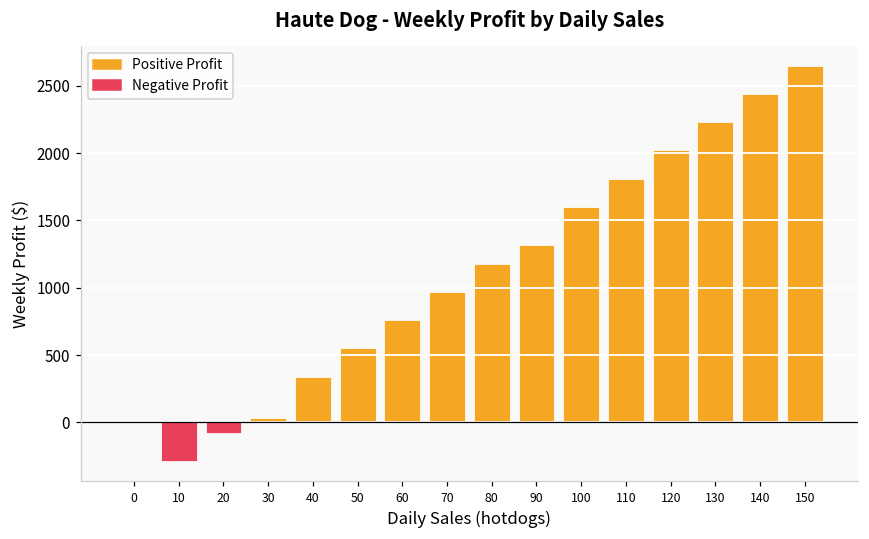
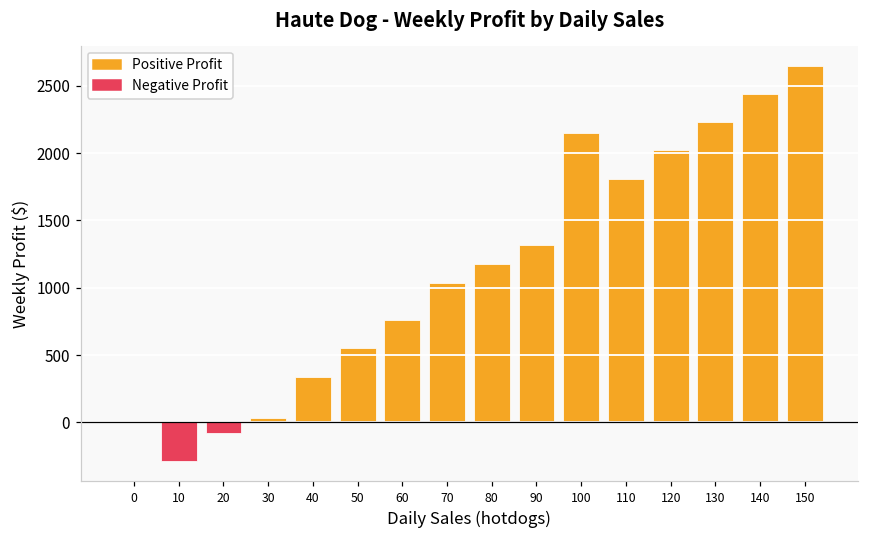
  {
    "0": 0,
    "10": -290,
    "20": -80,
    "30": 30,
    "40": 340,
    "50": 550,
    "60": 760,
-   "70": 970,
+   "70": 1040,
    "80": 1180,
    "90": 1320,
-   "100": 1600,
+   "100": 2150,
    "110": 1810,
    "120": 2020,
    "130": 2230,
    "140": 2440,
    "150": 2650
  }
